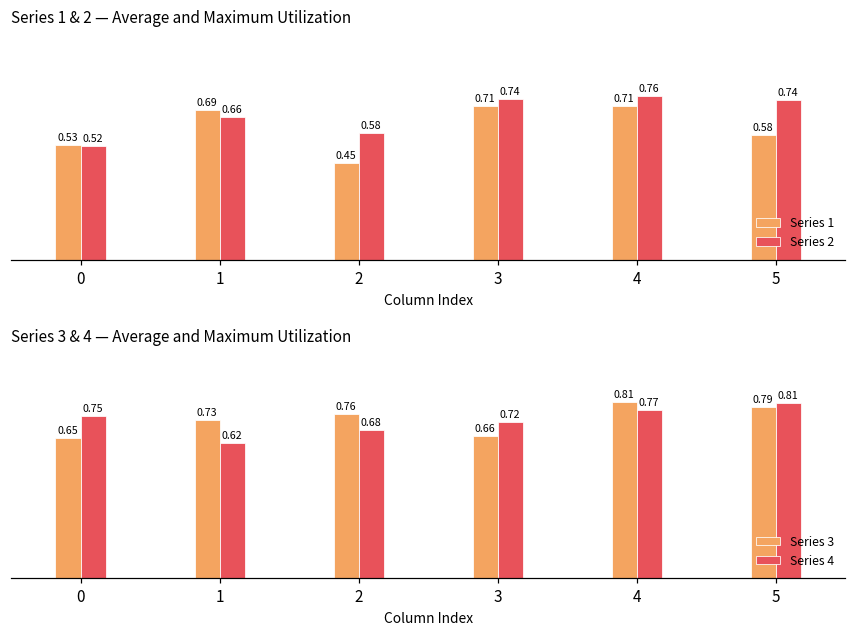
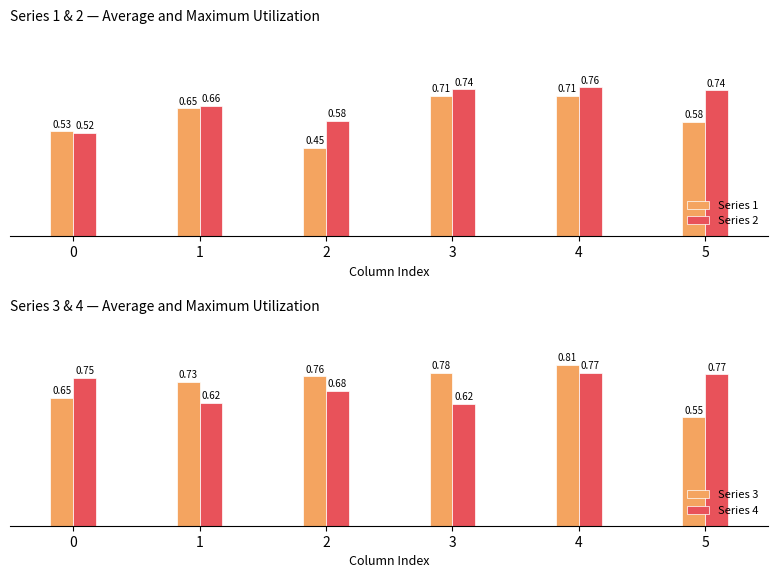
  {
    "Series 1 & 2 — Average and Maximum Utilization": {
      "Series 1": {
        "0": 0.53,
-       "1": 0.69,
+       "1": 0.65,
        "2": 0.45,
        "3": 0.71,
        "4": 0.71,
        "5": 0.58
      },
      "Series 2": {
        "0": 0.52,
        "1": 0.66,
        "2": 0.58,
        "3": 0.74,
        "4": 0.76,
        "5": 0.74
      }
    },
    "Series 3 & 4 — Average and Maximum Utilization": {
      "Series 3": {
        "0": 0.65,
        "1": 0.73,
        "2": 0.76,
-       "3": 0.66,
+       "3": 0.78,
        "4": 0.81,
-       "5": 0.79
+       "5": 0.55
      },
      "Series 4": {
        "0": 0.75,
        "1": 0.62,
        "2": 0.68,
-       "3": 0.72,
+       "3": 0.62,
        "4": 0.77,
-       "5": 0.81
+       "5": 0.77
      }
    }
  }
